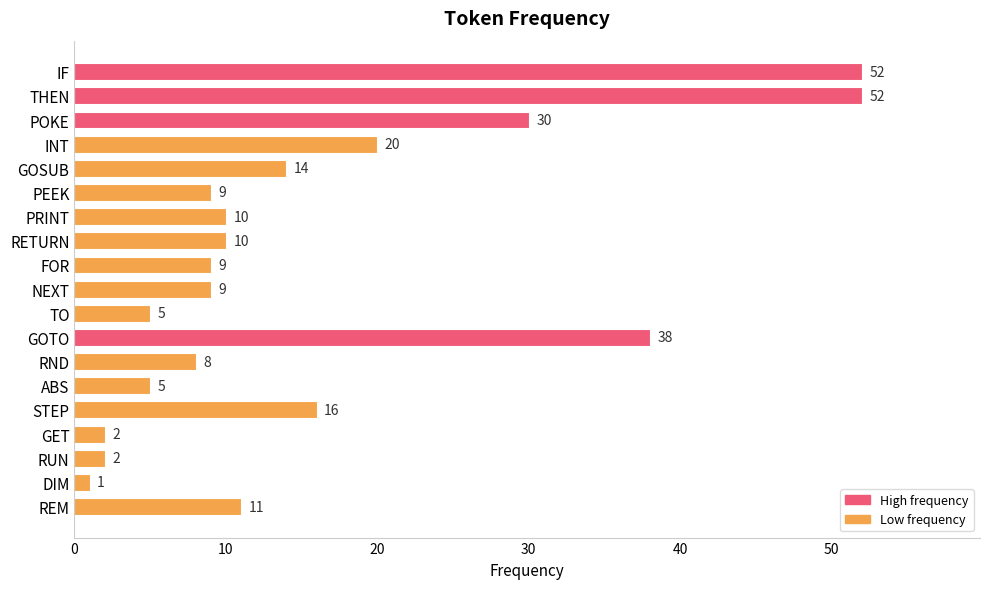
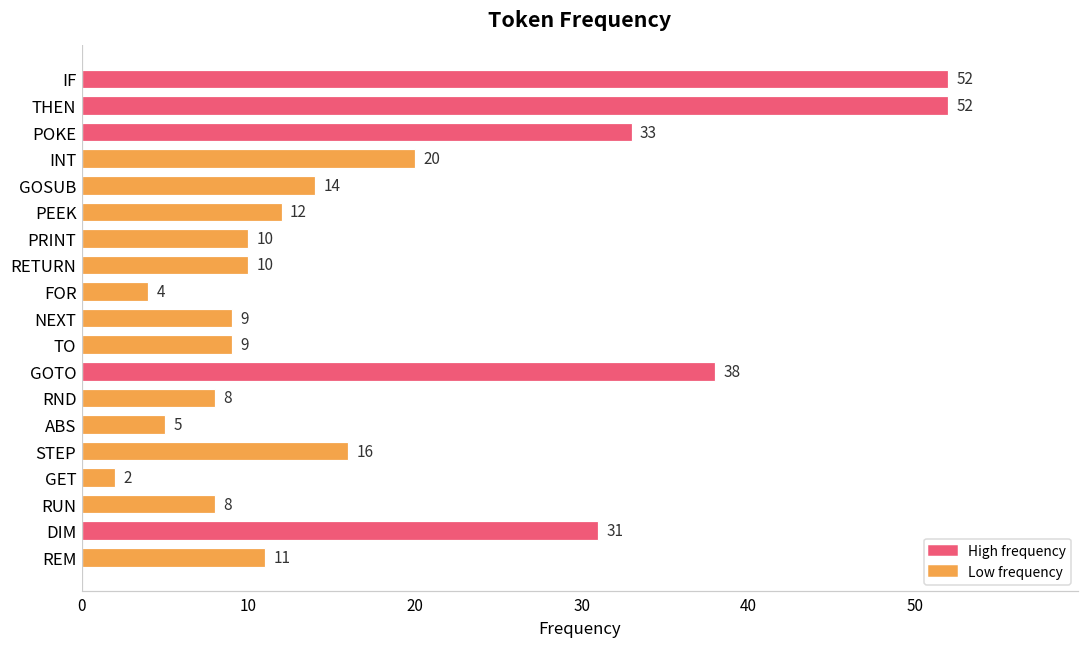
  {
    "IF": 52,
    "THEN": 52,
-   "POKE": 30,
+   "POKE": 33,
    "INT": 20,
    "GOSUB": 14,
-   "PEEK": 9,
+   "PEEK": 12,
    "PRINT": 10,
    "RETURN": 10,
-   "FOR": 9,
+   "FOR": 4,
    "NEXT": 9,
-   "TO": 5,
+   "TO": 9,
    "GOTO": 38,
    "RND": 8,
    "ABS": 5,
    "STEP": 16,
    "GET": 2,
-   "RUN": 2,
-   "DIM": 1,
+   "RUN": 8,
+   "DIM": 31,
    "REM": 11
  }
